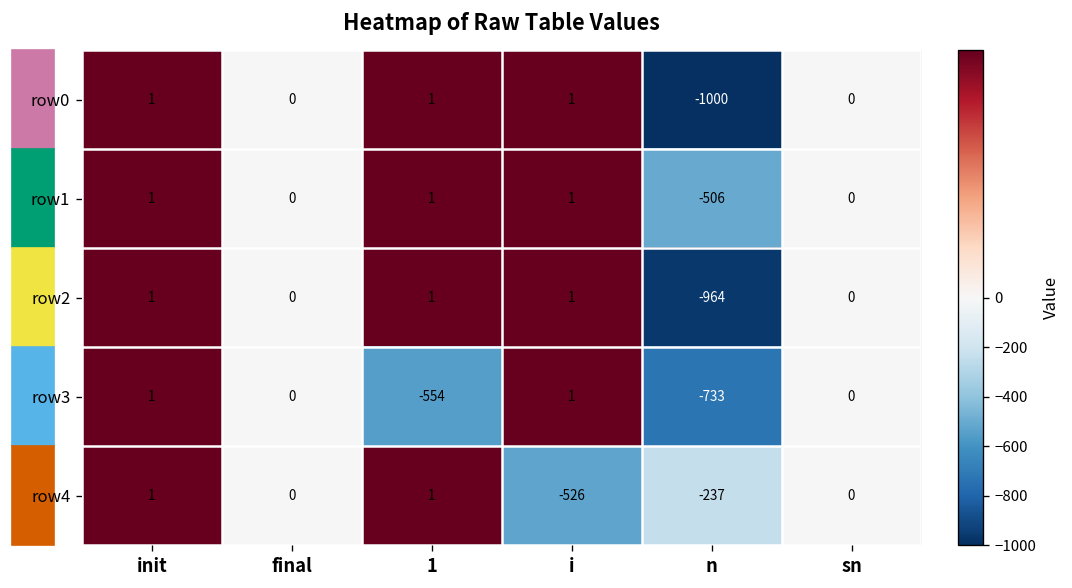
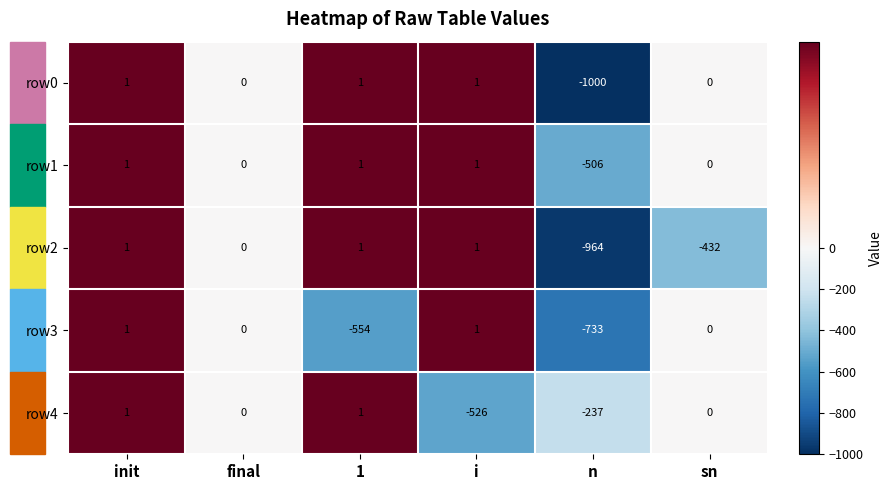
  {
    "row0": {
      "init": 1,
      "final": 0,
      "1": 1,
      "i": 1,
      "n": -1000,
      "sn": 0
    },
    "row1": {
      "init": 1,
      "final": 0,
      "1": 1,
      "i": 1,
      "n": -506,
      "sn": 0
    },
    "row2": {
      "init": 1,
      "final": 0,
      "1": 1,
      "i": 1,
      "n": -964,
-     "sn": 0
+     "sn": -432
    },
    "row3": {
      "init": 1,
      "final": 0,
      "1": -554,
      "i": 1,
      "n": -733,
      "sn": 0
    },
    "row4": {
      "init": 1,
      "final": 0,
      "1": 1,
      "i": -526,
      "n": -237,
      "sn": 0
    }
  }
